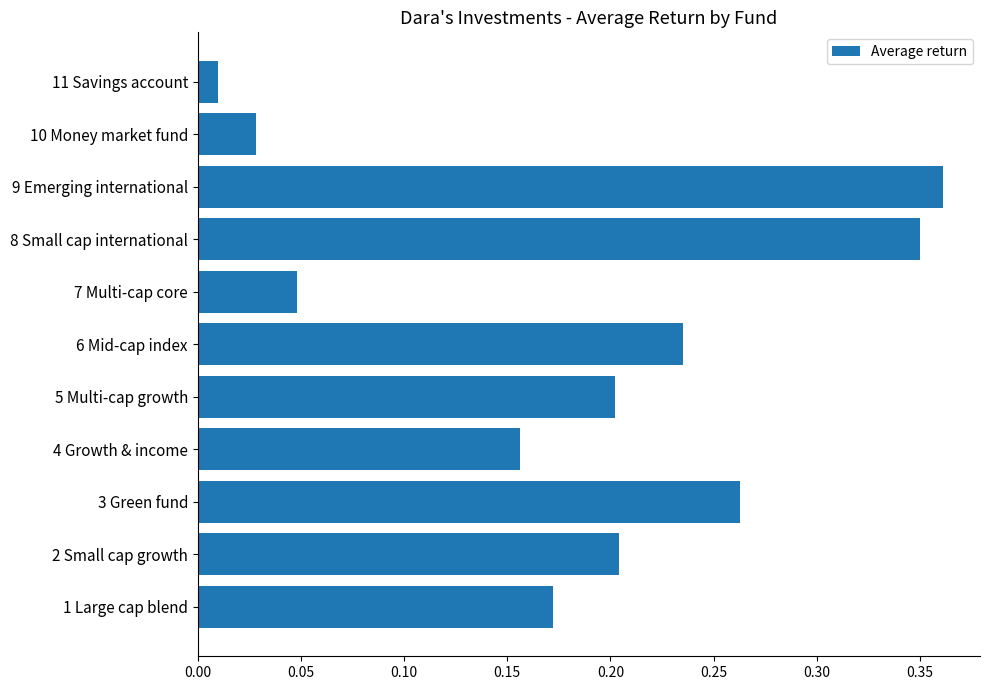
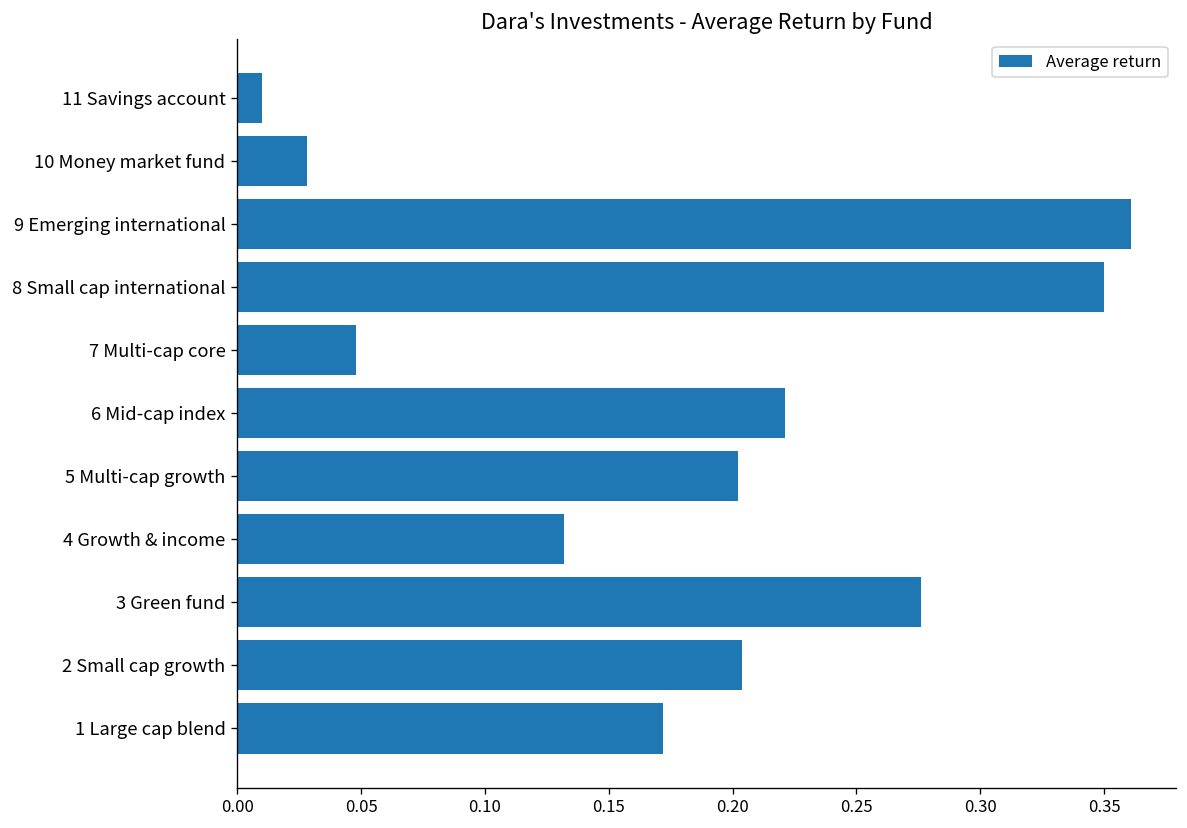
  {
    "11 Savings account": 0.010,
    "10 Money market fund": 0.028,
    "9 Emerging international": 0.361,
    "8 Small cap international": 0.350,
    "7 Multi-cap core": 0.048,
-   "6 Mid-cap index": 0.235,
+   "6 Mid-cap index": 0.221,
    "5 Multi-cap growth": 0.202,
-   "4 Growth & income": 0.156,
-   "3 Green fund": 0.263,
+   "4 Growth & income": 0.132,
+   "3 Green fund": 0.276,
    "2 Small cap growth": 0.204,
    "1 Large cap blend": 0.172
  }
